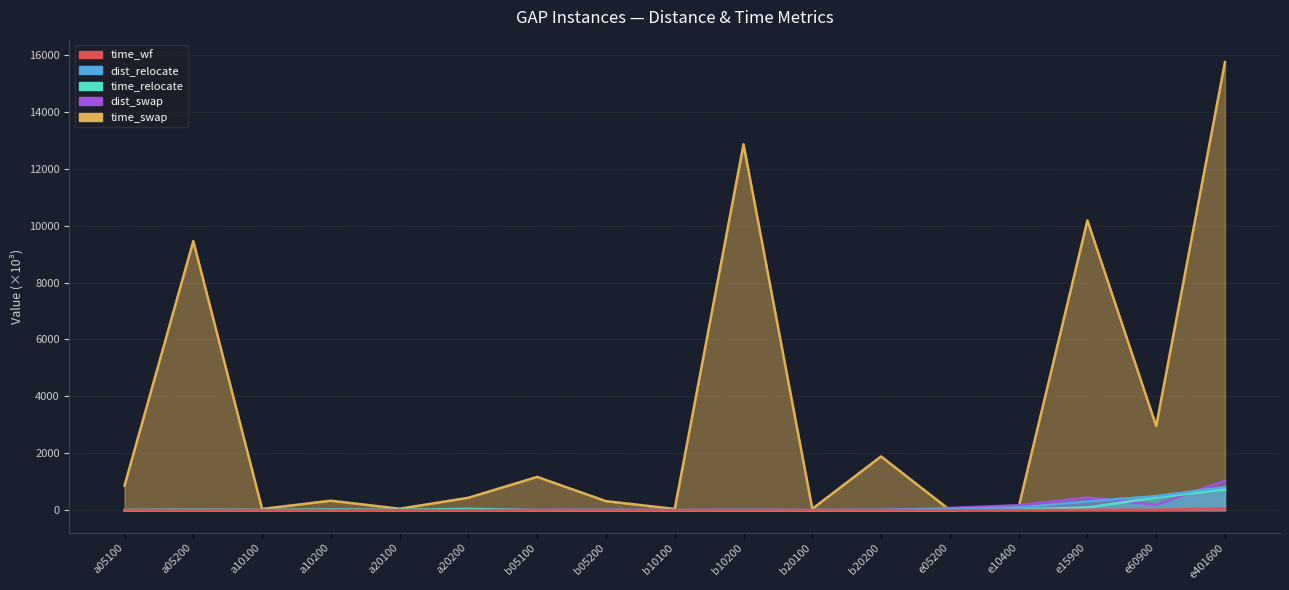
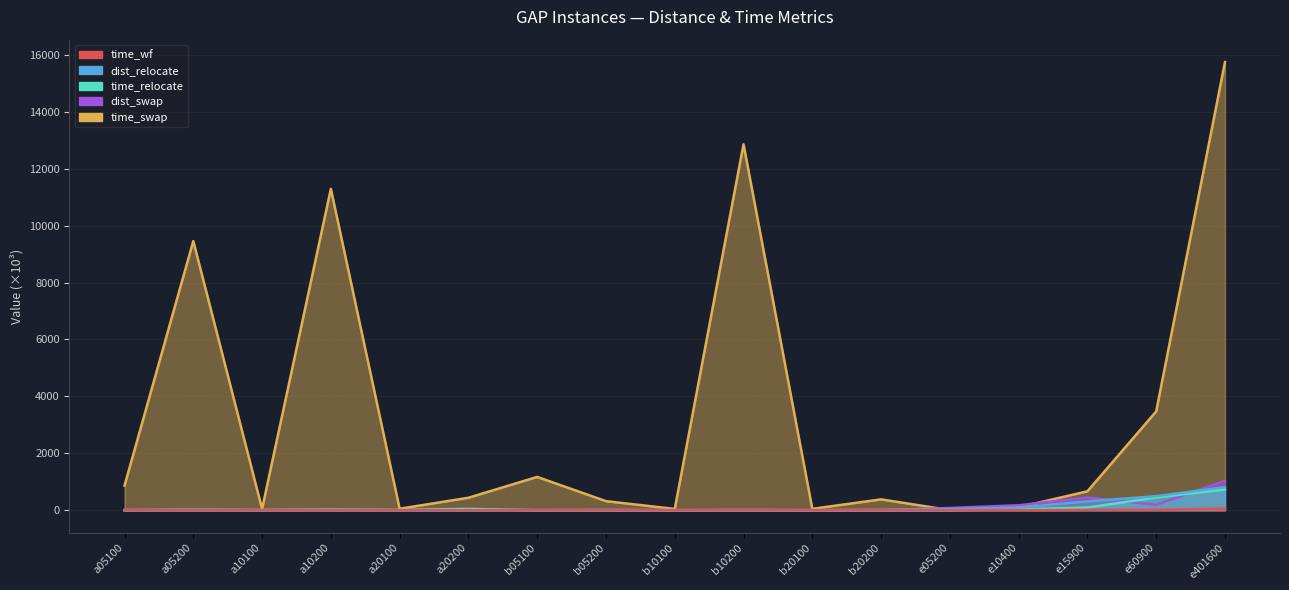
  {
    "time_swap": {
      "a05100": 900,
      "a05200": 9500,
-     "a10200": 300,
+     "a10200": 11300,
      "a20200": 400,
      "b05100": 1200,
      "b05200": 300,
      "b10200": 12900,
-     "b20200": 1900,
-     "e15900": 10200,
-     "e60900": 3000,
+     "b20200": 400,
+     "e15900": 700,
+     "e60900": 3500,
      "e401600": 15700
    },
    "dist_swap": {
      "e15900": 400,
      "e60900": 200,
      "e401600": 1000
    },
    "time_wf": {
      "e60900": 0,
      "e401600": 100
    }
  }
